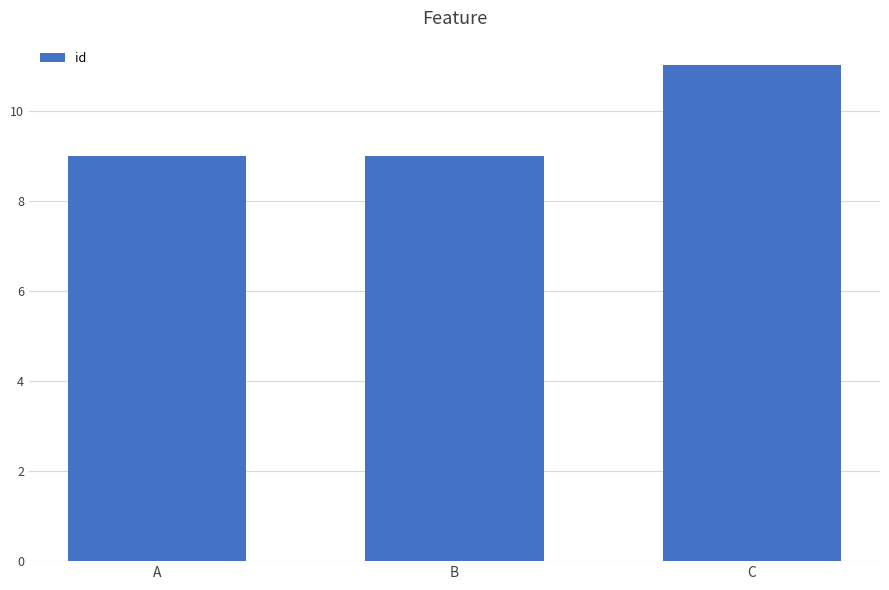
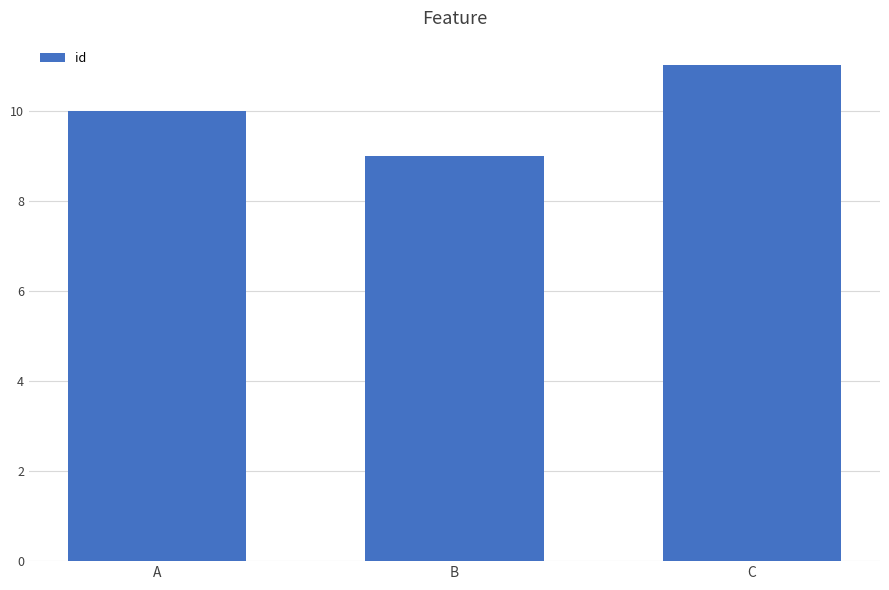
  {
-   "A": 9,
+   "A": 10,
    "B": 9,
    "C": 11
  }
